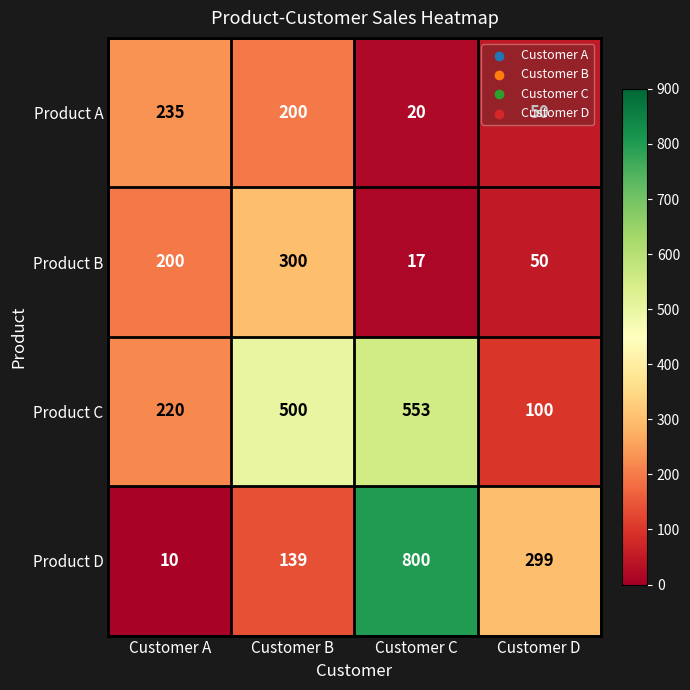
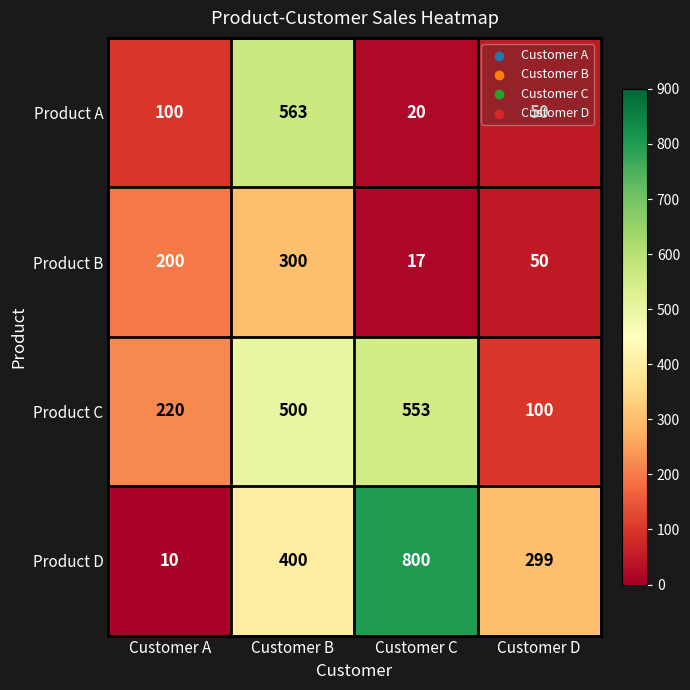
  {
    "Product A": {
-     "Customer A": 235,
-     "Customer B": 200,
+     "Customer A": 100,
+     "Customer B": 563,
      "Customer C": 20
    },
    "Product B": {
      "Customer A": 200,
      "Customer B": 300,
      "Customer C": 17,
      "Customer D": 50
    },
    "Product C": {
      "Customer A": 220,
      "Customer B": 500,
      "Customer C": 553,
      "Customer D": 100
    },
    "Product D": {
      "Customer A": 10,
-     "Customer B": 139,
+     "Customer B": 400,
      "Customer C": 800,
      "Customer D": 299
    }
  }
